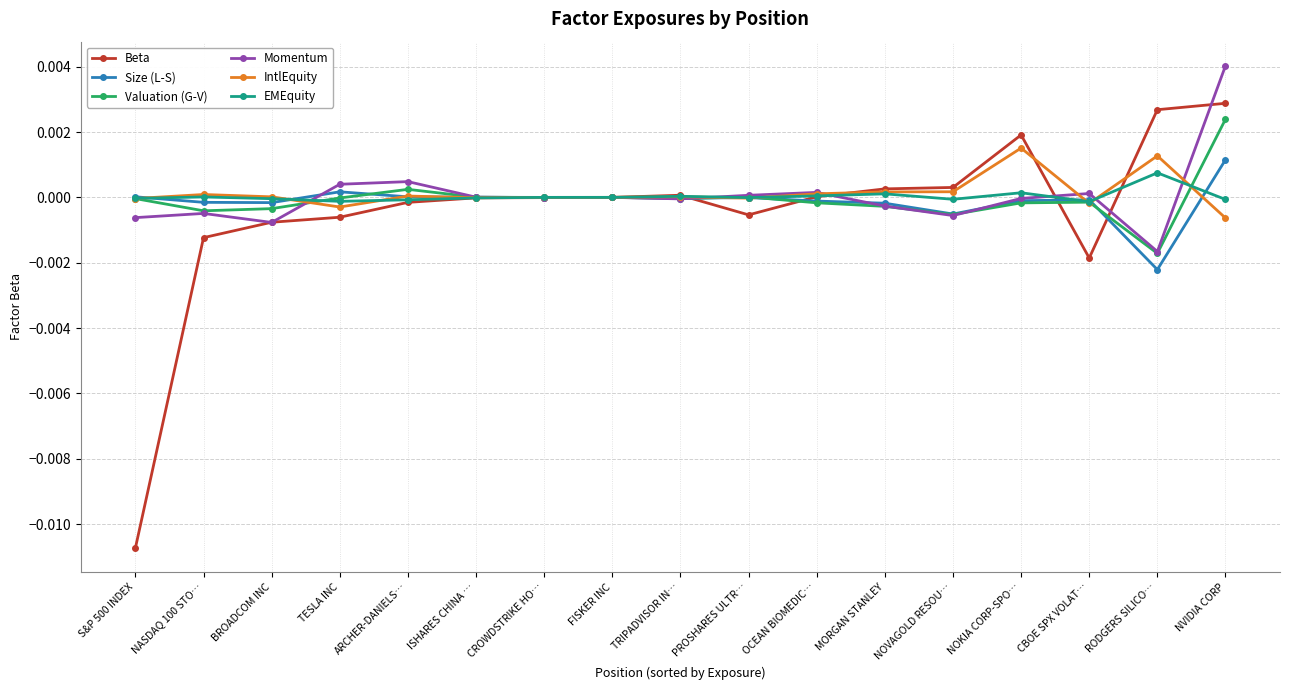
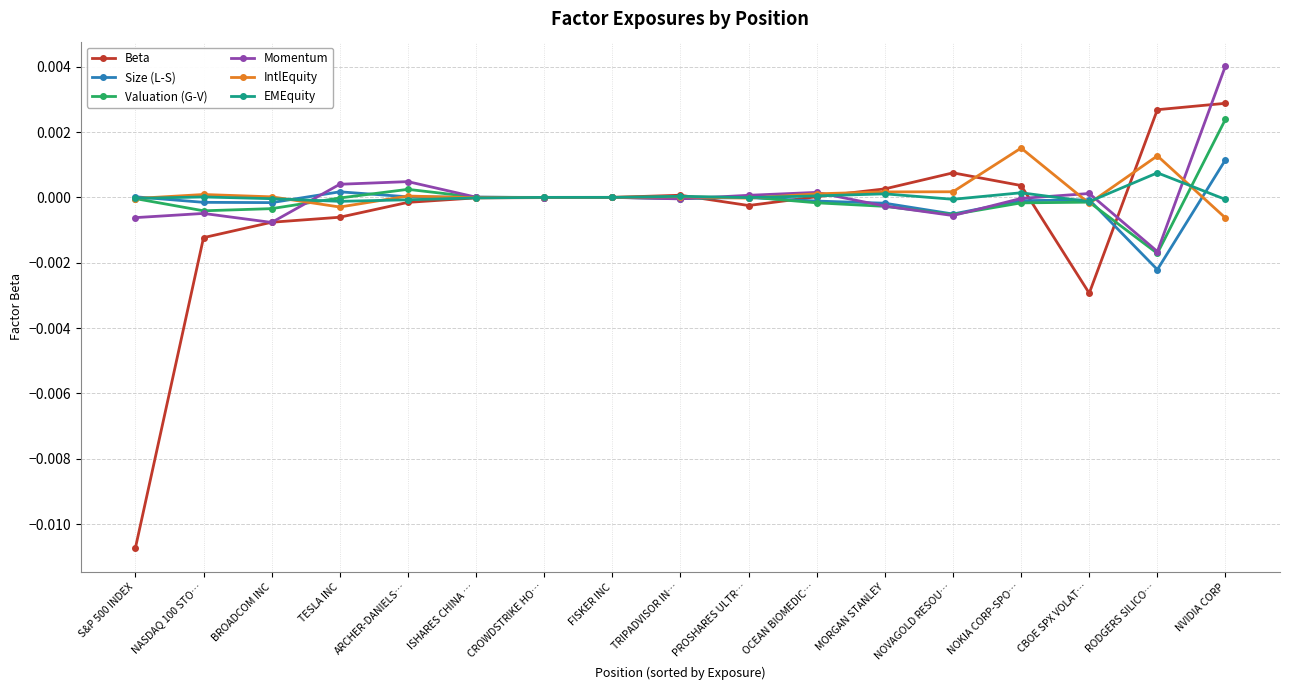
  {
    "Beta": {
      "S&P 500 INDEX": -0.0107,
      "NASDAQ 100 STO…": -0.0012,
      "TESLA INC": -0.0006,
      "ARCHER-DANIELS…": -0.0002,
-     "PROSHARES ULTR…": -0.0005,
+     "PROSHARES ULTR…": -0.0002,
      "MORGAN STANLEY": 0.0003,
-     "NOVAGOLD RESOU…": 0.0003,
-     "NOKIA CORP-SPO…": 0.0019,
-     "CBOE SPX VOLAT…": -0.0019,
+     "NOVAGOLD RESOU…": 0.0008,
+     "NOKIA CORP-SPO…": 0.0004,
+     "CBOE SPX VOLAT…": -0.0029,
      "RODGERS SILICO…": 0.0027,
      "NVIDIA CORP": 0.0029
    },
    "Size (L-S)": {
      "NASDAQ 100 STO…": -0.0002,
      "BROADCOM INC": -0.0002,
      "TESLA INC": 0.0002,
      "MORGAN STANLEY": -0.0002,
      "RODGERS SILICO…": -0.0022,
      "NVIDIA CORP": 0.0012
    },
    "Momentum": {
      "S&P 500 INDEX": -0.0006,
      "NASDAQ 100 STO…": -0.0005,
      "TESLA INC": 0.0004,
      "ARCHER-DANIELS…": 0.0005,
      "CBOE SPX VOLAT…": 0.0001,
      "NVIDIA CORP": 0.0040
    },
    "IntlEquity": {
      "TESLA INC": -0.0003,
      "NOVAGOLD RESOU…": 0.0002,
      "NOKIA CORP-SPO…": 0.0015,
      "RODGERS SILICO…": 0.0013,
      "NVIDIA CORP": -0.0006
    }
  }
